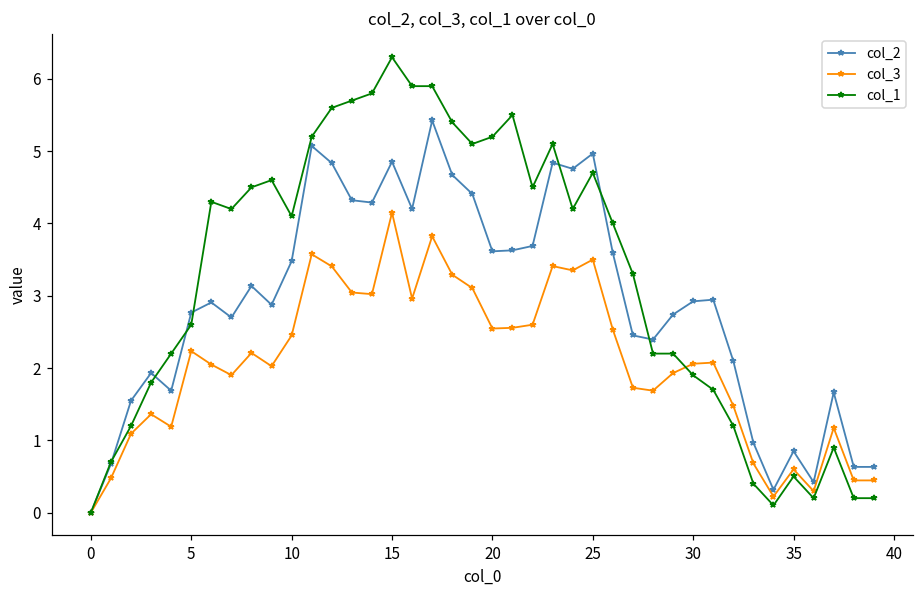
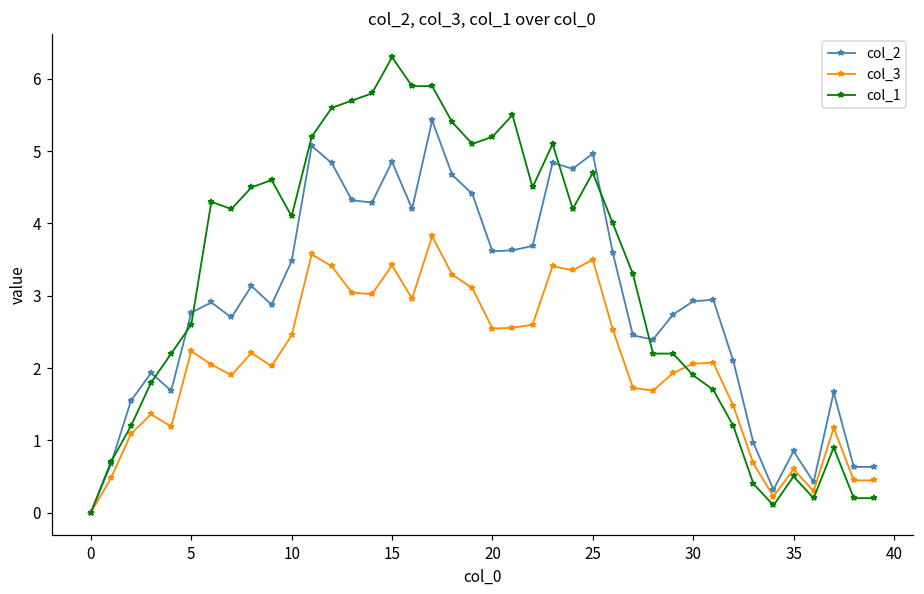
  {
    "col_2": {
      "5": 2.8,
      "10": 3.5,
      "15": 4.9,
      "20": 3.6,
      "25": 5.0,
      "30": 2.9,
      "35": 0.8
    },
    "col_3": {
      "5": 2.2,
      "10": 2.5,
-     "15": 4.1,
+     "15": 3.4,
      "20": 2.5,
      "25": 3.5,
      "30": 2.1,
      "35": 0.6
    },
    "col_1": {
      "5": 2.6,
      "10": 4.1,
      "15": 6.3,
      "20": 5.2,
      "25": 4.7,
      "30": 1.9,
      "35": 0.5
    }
  }
